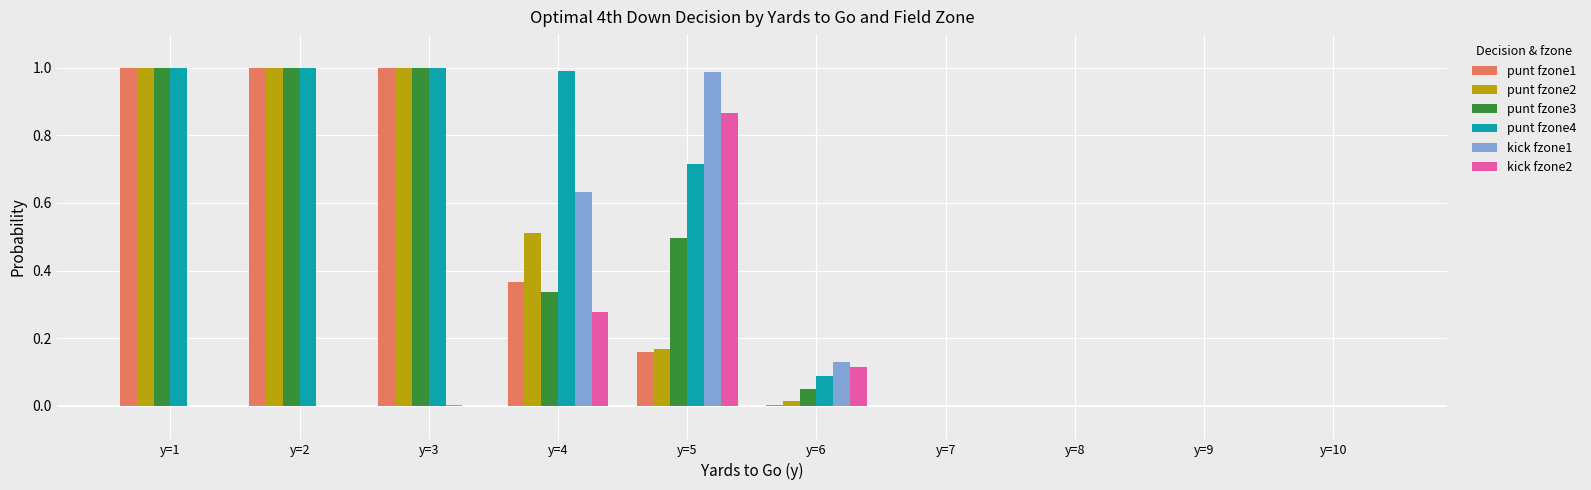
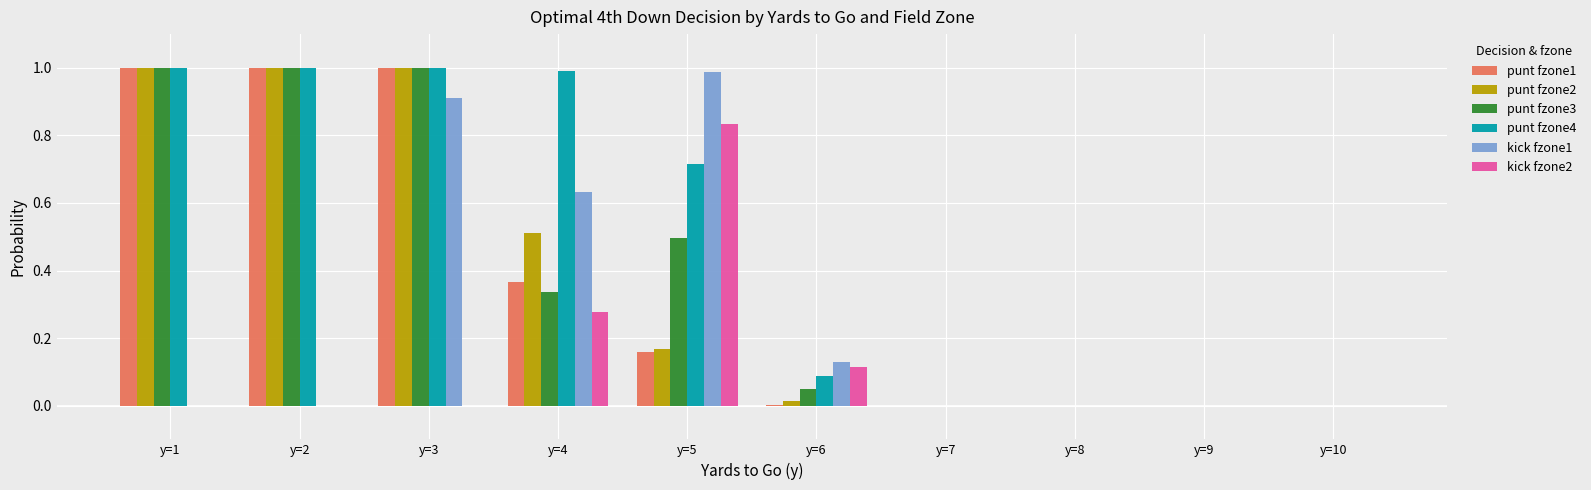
  {
    "punt fzone1": {
      "y=1": 1.00,
      "y=2": 1.00,
      "y=3": 1.00,
      "y=4": 0.37,
      "y=5": 0.16,
      "y=7": 0.00,
      "y=8": 0.00,
      "y=9": 0.00,
      "y=10": 0.00
    },
    "punt fzone2": {
      "y=1": 1.00,
      "y=2": 1.00,
      "y=3": 1.00,
      "y=4": 0.51,
      "y=5": 0.17,
      "y=6": 0.02,
      "y=7": 0.00,
      "y=8": 0.00,
      "y=9": 0.00,
      "y=10": 0.00
    },
    "punt fzone3": {
      "y=1": 1.00,
      "y=2": 1.00,
      "y=3": 1.00,
      "y=4": 0.34,
      "y=5": 0.50,
      "y=6": 0.05,
      "y=7": 0.00,
      "y=8": 0.00,
      "y=9": 0.00,
      "y=10": 0.00
    },
    "punt fzone4": {
      "y=1": 1.00,
      "y=2": 1.00,
      "y=3": 1.00,
      "y=4": 0.99,
      "y=5": 0.71,
      "y=6": 0.09,
      "y=7": 0.00,
      "y=8": 0.00,
      "y=9": 0.00,
      "y=10": 0.00
    },
    "kick fzone1": {
      "y=1": 0.00,
      "y=2": 0.00,
-     "y=3": 0.00,
+     "y=3": 0.91,
      "y=4": 0.63,
      "y=5": 0.99,
      "y=6": 0.13,
      "y=7": 0.00,
      "y=8": 0.00,
      "y=9": 0.00,
      "y=10": 0.00
    },
    "kick fzone2": {
      "y=1": 0.00,
      "y=2": 0.00,
      "y=3": 0.00,
      "y=4": 0.28,
-     "y=5": 0.87,
+     "y=5": 0.83,
      "y=6": 0.12,
      "y=7": 0.00,
      "y=8": 0.00,
      "y=9": 0.00,
      "y=10": 0.00
    }
  }
